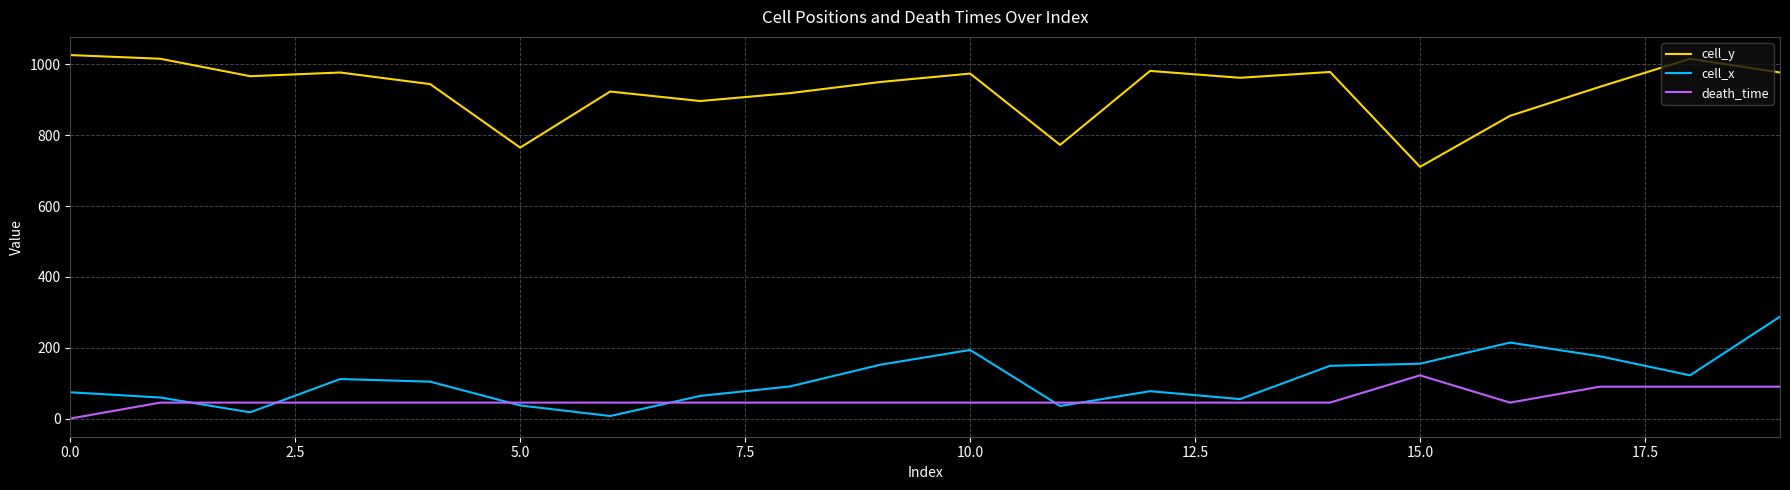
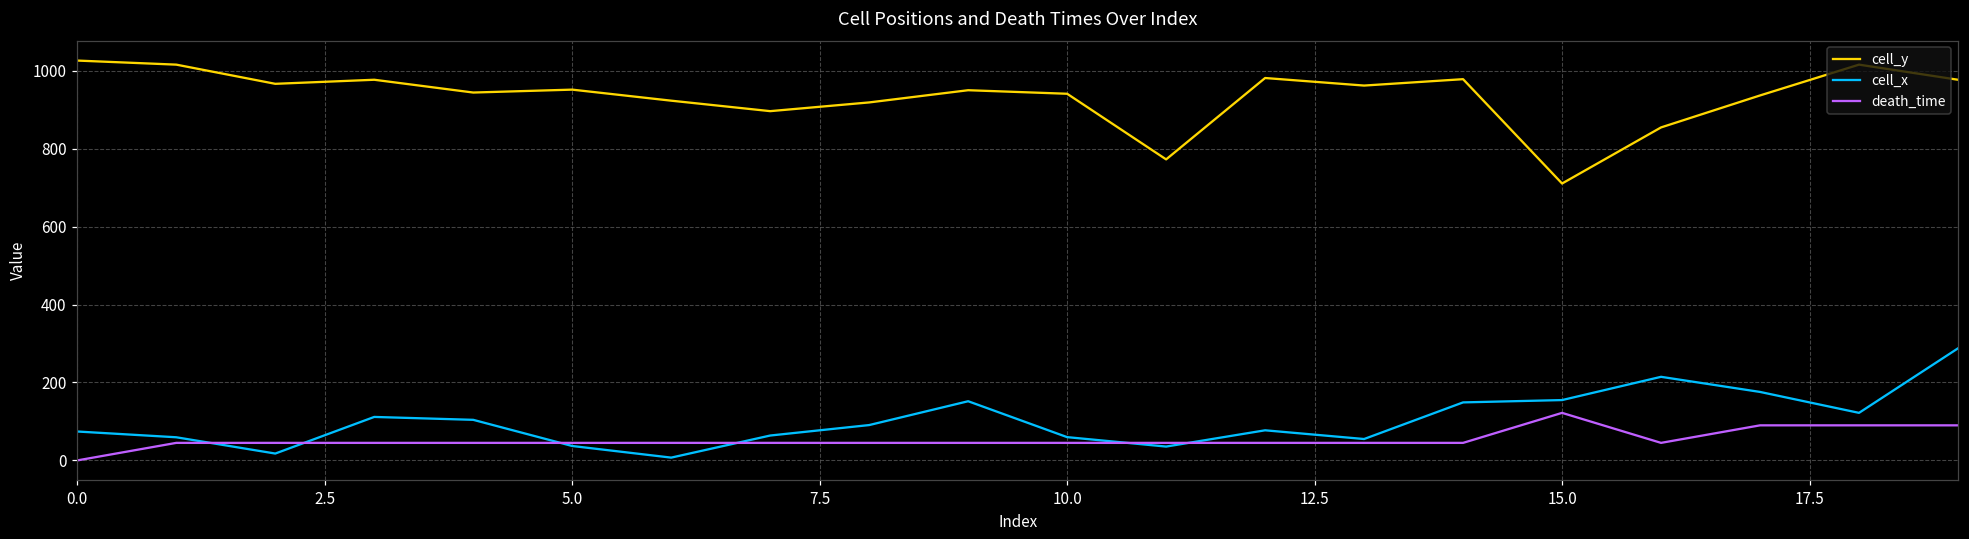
  {
    "cell_y": {
      "0.0": 1030,
-     "5.0": 770,
-     "10.0": 970,
+     "5.0": 950,
+     "10.0": 940,
      "15.0": 710
    },
    "cell_x": {
      "0.0": 70,
      "5.0": 40,
-     "10.0": 190,
+     "10.0": 60,
      "15.0": 150
    },
    "death_time": {
      "0.0": 0,
      "5.0": 50,
      "10.0": 50,
      "15.0": 120
    }
  }
